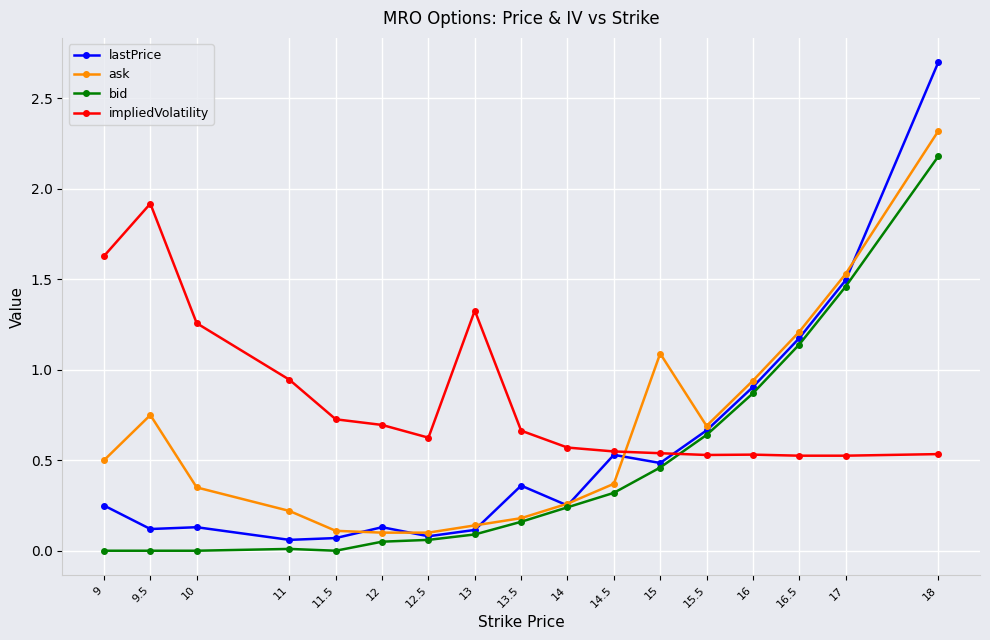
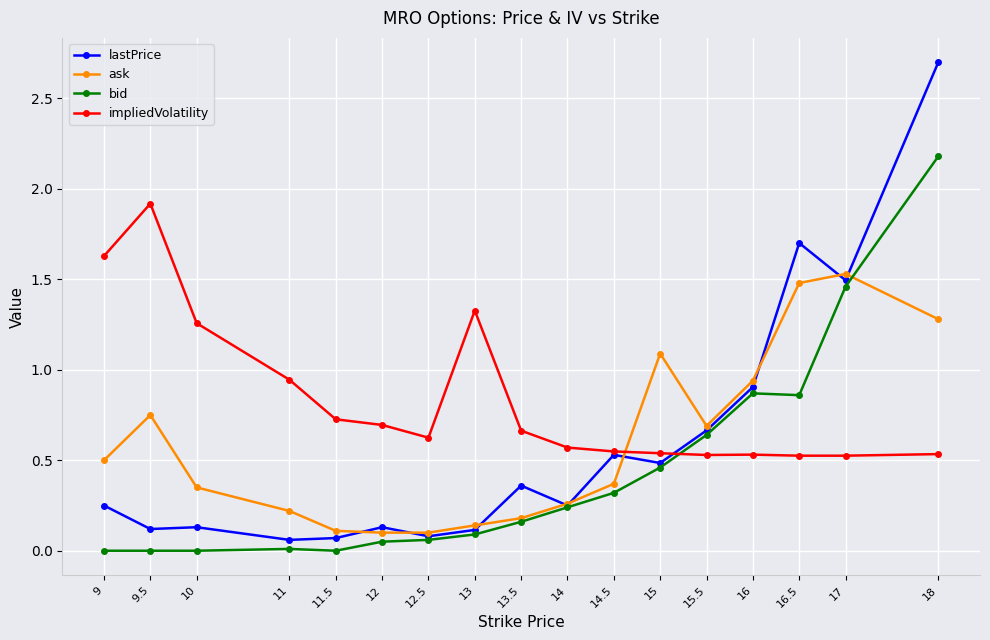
  {
    "lastPrice": {
      "9": 0.25,
      "9.5": 0.12,
      "10": 0.13,
      "11": 0.06,
      "11.5": 0.07,
      "12": 0.13,
      "12.5": 0.08,
      "13": 0.12,
      "13.5": 0.36,
      "14.5": 0.53,
      "15": 0.49,
      "15.5": 0.67,
      "16": 0.91,
-     "16.5": 1.18,
+     "16.5": 1.70,
      "17": 1.50,
      "18": 2.70
    },
    "ask": {
      "9": 0.50,
      "9.5": 0.75,
      "10": 0.35,
      "11": 0.22,
      "11.5": 0.11,
      "12": 0.10,
      "12.5": 0.10,
      "13": 0.14,
      "13.5": 0.18,
      "14.5": 0.37,
      "15": 1.09,
      "15.5": 0.69,
      "16": 0.94,
-     "16.5": 1.21,
+     "16.5": 1.48,
      "17": 1.53,
-     "18": 2.32
+     "18": 1.28
    },
    "bid": {
      "9": 0.00,
      "9.5": 0.00,
      "10": 0.00,
      "11": 0.01,
      "11.5": 0.00,
      "12": 0.05,
      "12.5": 0.06,
      "13": 0.09,
      "13.5": 0.16,
      "14.5": 0.32,
      "15": 0.46,
      "15.5": 0.64,
      "16": 0.87,
-     "16.5": 1.14,
+     "16.5": 0.86,
      "17": 1.46,
      "18": 2.18
    },
    "impliedVolatility": {
      "9": 1.63,
      "9.5": 1.92,
      "10": 1.26,
      "11": 0.95,
      "11.5": 0.73,
      "12": 0.70,
      "12.5": 0.63,
      "13": 1.33,
      "13.5": 0.66,
      "14": 0.57,
      "14.5": 0.55,
      "15": 0.54,
      "15.5": 0.53,
      "16": 0.53,
      "16.5": 0.53,
      "17": 0.53,
      "18": 0.53
    }
  }
